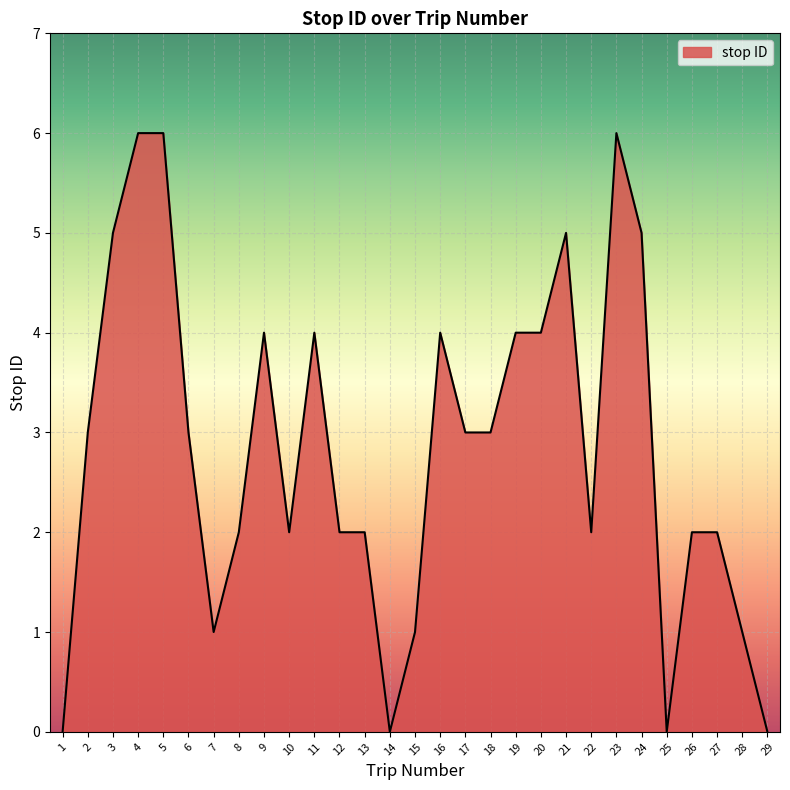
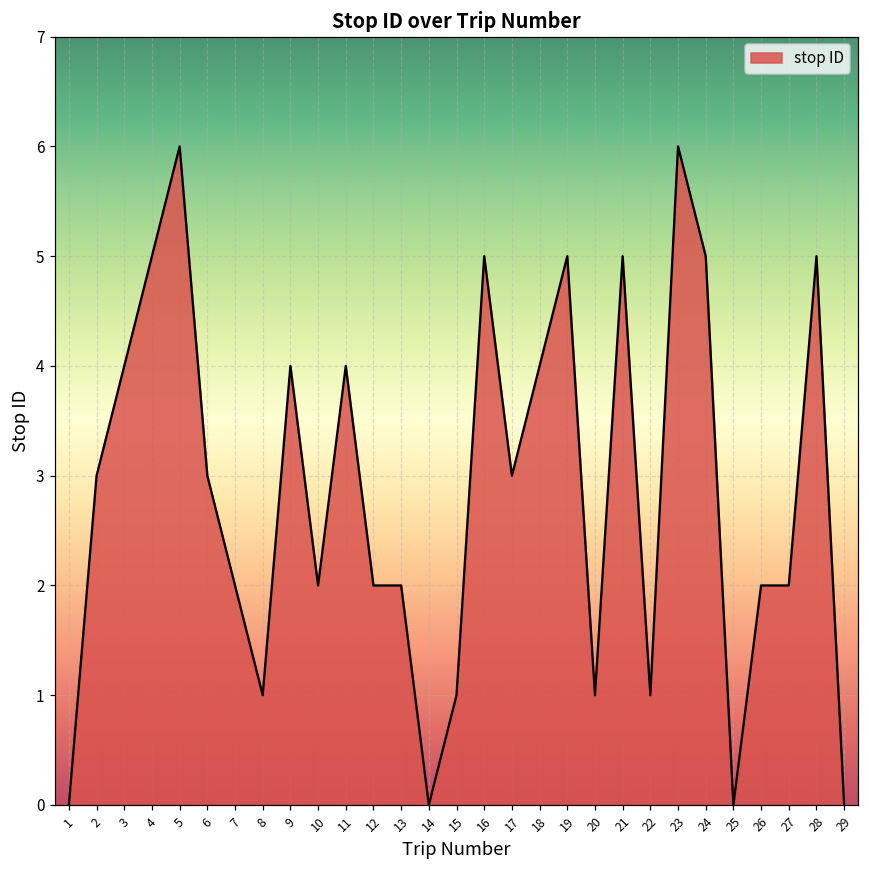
  {
    "1": 0,
    "2": 3,
-   "3": 5,
-   "4": 6,
+   "3": 4,
+   "4": 5,
    "5": 6,
    "6": 3,
-   "7": 1,
-   "8": 2,
+   "7": 2,
+   "8": 1,
    "9": 4,
    "10": 2,
    "11": 4,
    "12": 2,
    "13": 2,
    "14": 0,
    "15": 1,
-   "16": 4,
+   "16": 5,
    "17": 3,
-   "18": 3,
-   "19": 4,
-   "20": 4,
+   "18": 4,
+   "19": 5,
+   "20": 1,
    "21": 5,
-   "22": 2,
+   "22": 1,
    "23": 6,
    "24": 5,
    "25": 0,
    "26": 2,
    "27": 2,
-   "28": 1,
+   "28": 5,
    "29": 0
  }
